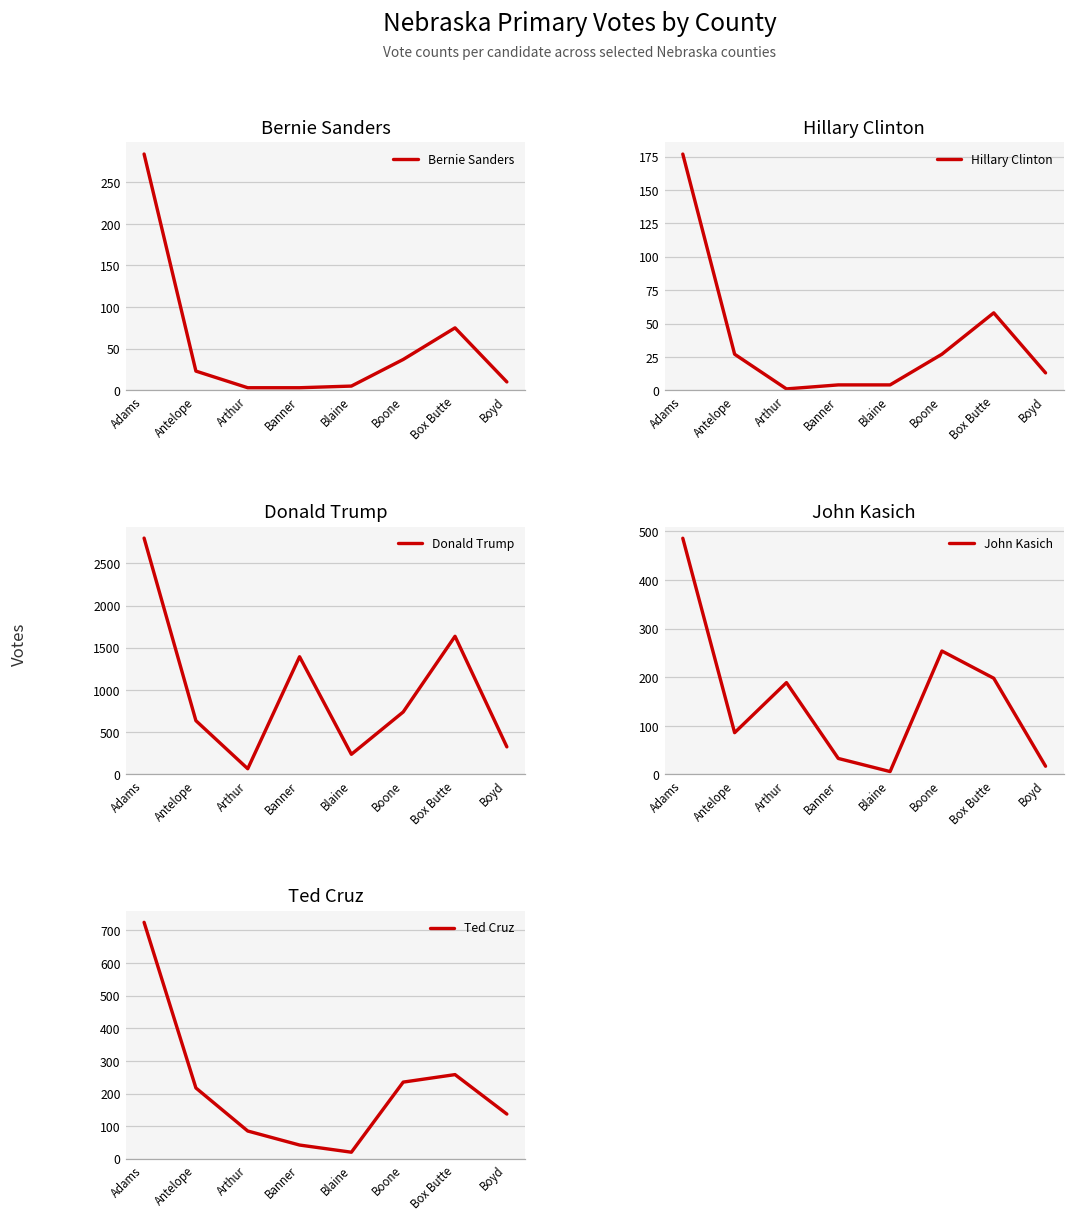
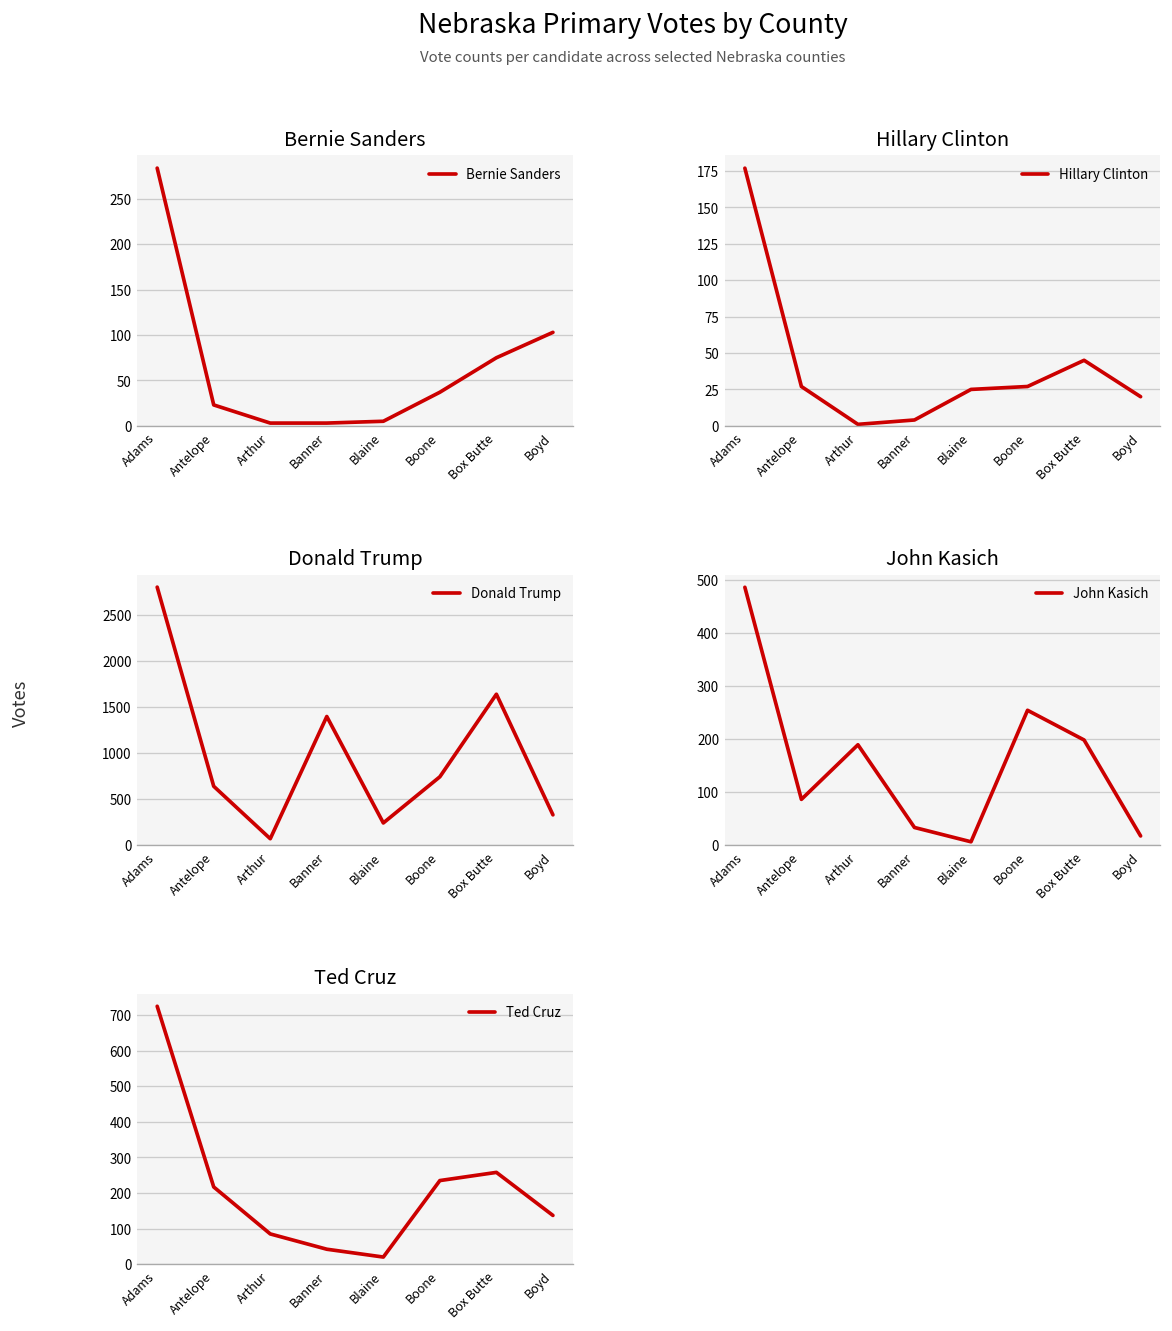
  {
    "Bernie Sanders": {
      "Adams": 280,
      "Antelope": 20,
      "Arthur": 0,
      "Banner": 0,
      "Blaine": 10,
      "Boone": 40,
      "Box Butte": 80,
-     "Boyd": 10
+     "Boyd": 100
    },
    "Hillary Clinton": {
      "Adams": 177,
      "Antelope": 27,
      "Arthur": 1,
      "Banner": 4,
-     "Blaine": 4,
+     "Blaine": 25,
      "Boone": 27,
-     "Box Butte": 58,
-     "Boyd": 13
+     "Box Butte": 45,
+     "Boyd": 20
    },
    "Donald Trump": {
      "Adams": 2800,
      "Antelope": 600,
      "Arthur": 100,
      "Banner": 1400,
      "Blaine": 200,
      "Boone": 700,
      "Box Butte": 1600,
      "Boyd": 300
    },
    "John Kasich": {
      "Adams": 490,
      "Antelope": 90,
      "Arthur": 190,
      "Banner": 30,
      "Blaine": 10,
      "Boone": 250,
      "Box Butte": 200,
      "Boyd": 20
    },
    "Ted Cruz": {
      "Adams": 730,
      "Antelope": 220,
      "Arthur": 90,
      "Banner": 40,
      "Blaine": 20,
      "Boone": 240,
      "Box Butte": 260,
      "Boyd": 140
    }
  }
